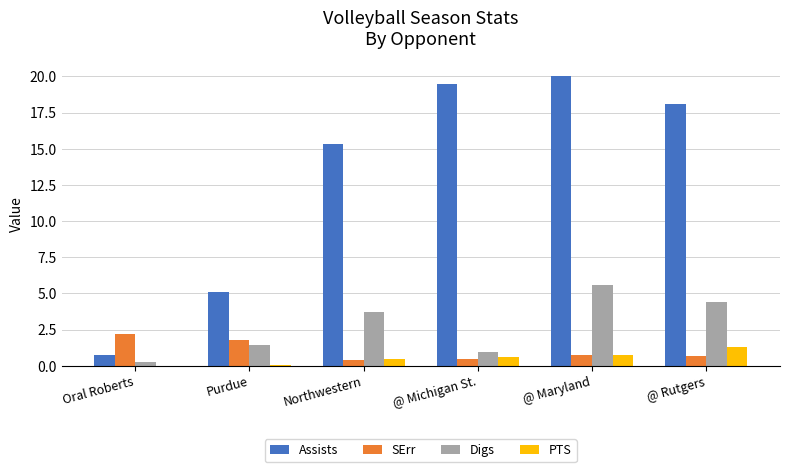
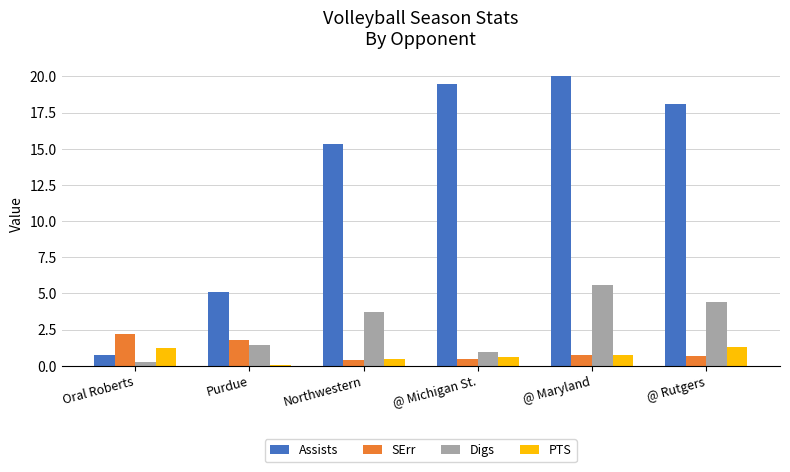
  {
    "Assists": {
      "Oral Roberts": 0.8,
      "Purdue": 5.1,
      "Northwestern": 15.3,
      "@ Michigan St.": 19.4,
      "@ Maryland": 20.0,
      "@ Rutgers": 18.1
    },
    "SErr": {
      "Oral Roberts": 2.2,
      "Purdue": 1.8,
      "Northwestern": 0.4,
      "@ Michigan St.": 0.4,
      "@ Maryland": 0.8,
      "@ Rutgers": 0.7
    },
    "Digs": {
      "Oral Roberts": 0.3,
      "Purdue": 1.4,
      "Northwestern": 3.7,
      "@ Michigan St.": 0.9,
      "@ Maryland": 5.6,
      "@ Rutgers": 4.4
    },
    "PTS": {
-     "Oral Roberts": 0.0,
+     "Oral Roberts": 1.2,
      "Northwestern": 0.5,
      "@ Michigan St.": 0.6,
      "@ Maryland": 0.7,
      "@ Rutgers": 1.3
    }
  }
